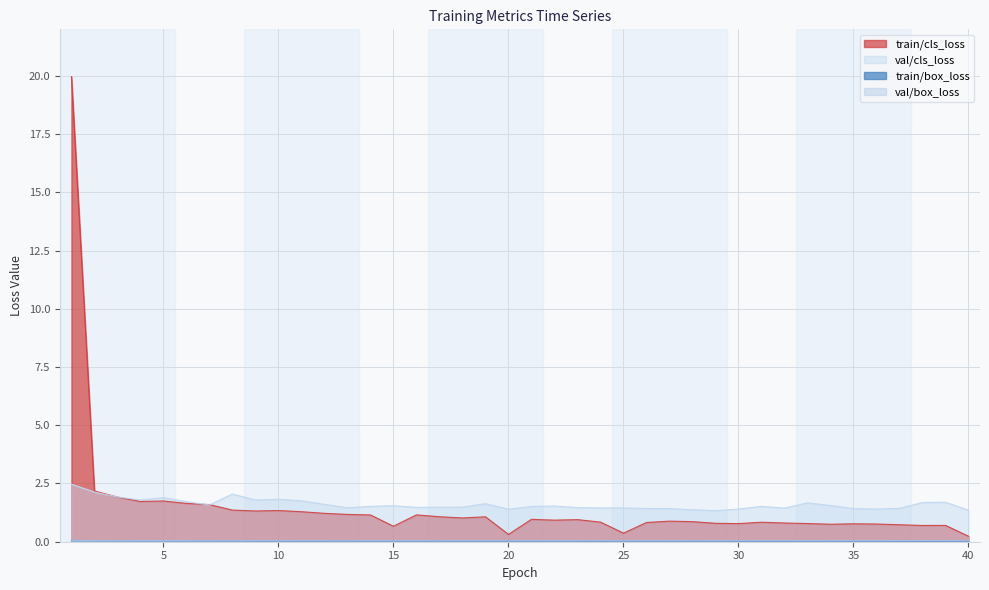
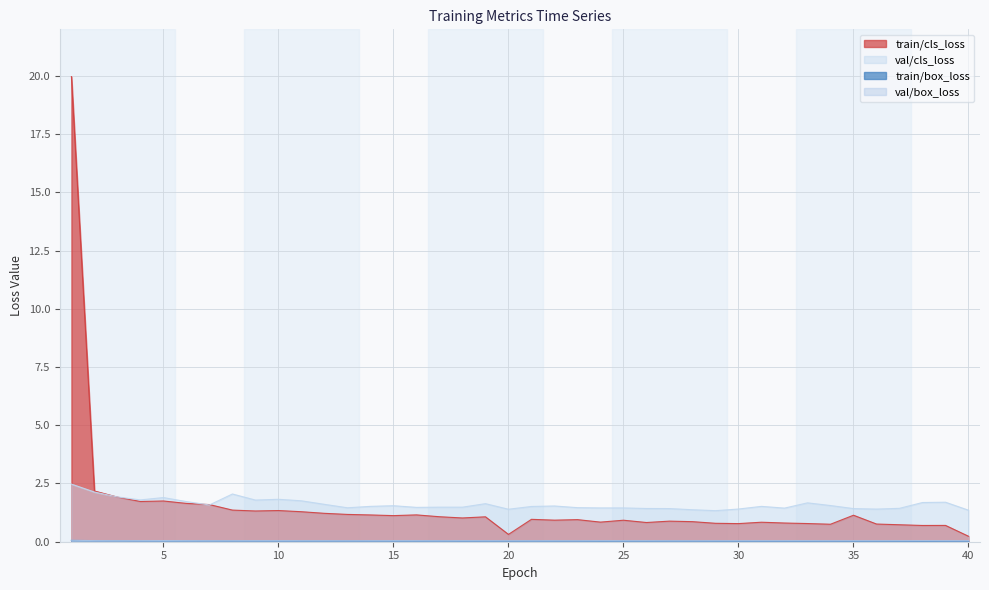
  {
    "train/cls_loss": {
      "5": 1.7,
      "10": 1.3,
-     "15": 0.7,
+     "15": 1.1,
      "20": 0.3,
-     "25": 0.4,
+     "25": 0.9,
      "30": 0.8,
-     "35": 0.8,
+     "35": 1.1,
      "40": 0.2
    }
  }
